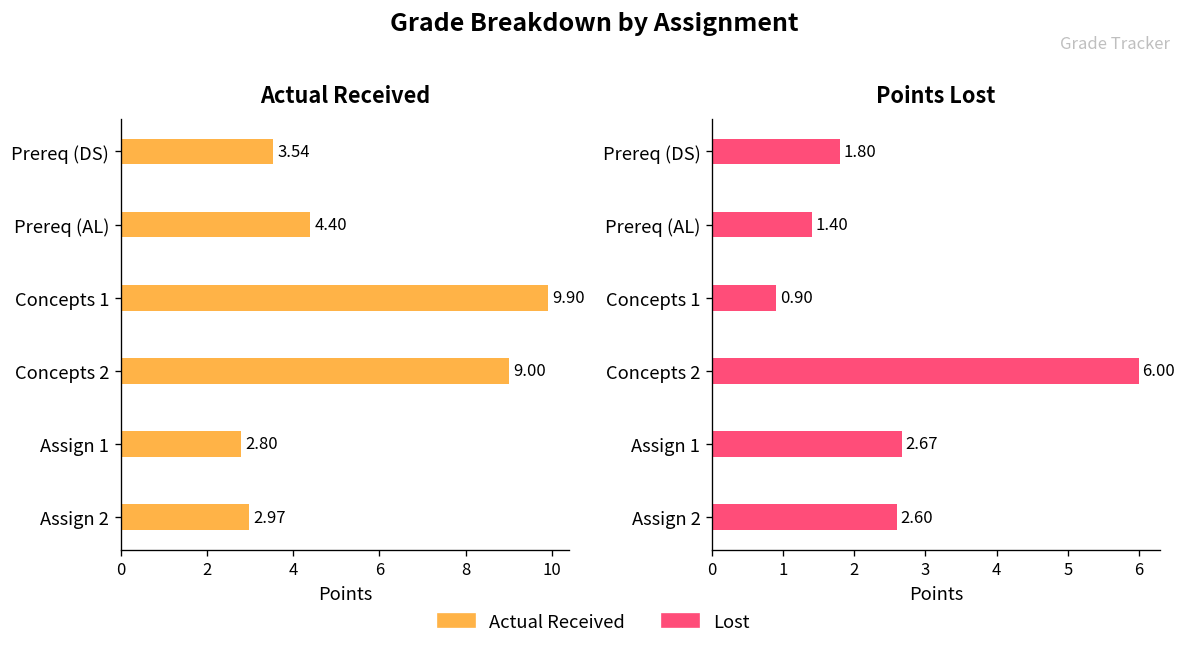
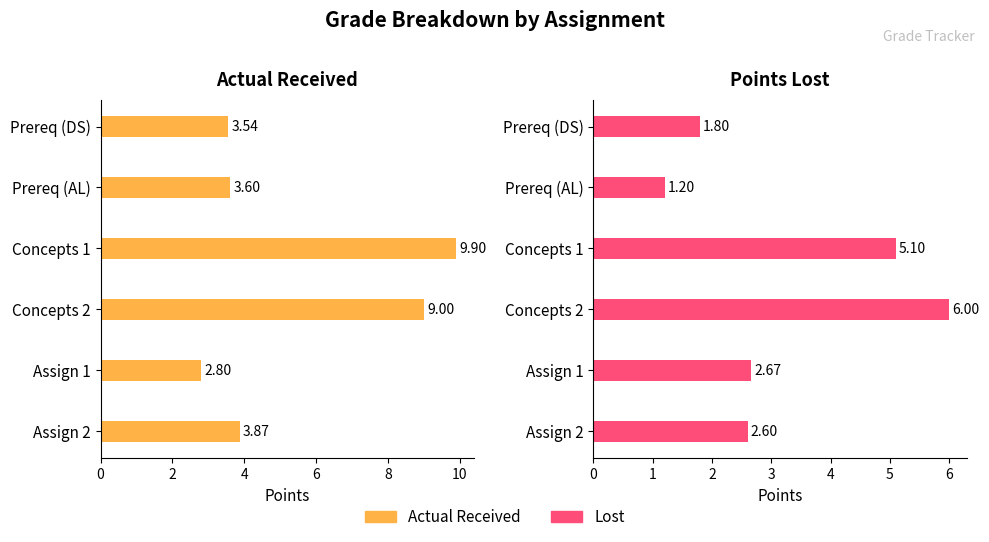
  {
    "Actual Received": {
      "Prereq (DS)": 3.54,
-     "Prereq (AL)": 4.40,
+     "Prereq (AL)": 3.60,
      "Concepts 1": 9.90,
      "Concepts 2": 9.00,
      "Assign 1": 2.80,
-     "Assign 2": 2.97
+     "Assign 2": 3.87
    },
    "Points Lost": {
      "Prereq (DS)": 1.80,
-     "Prereq (AL)": 1.40,
-     "Concepts 1": 0.90,
+     "Prereq (AL)": 1.20,
+     "Concepts 1": 5.10,
      "Concepts 2": 6.00,
      "Assign 1": 2.67,
      "Assign 2": 2.60
    }
  }
